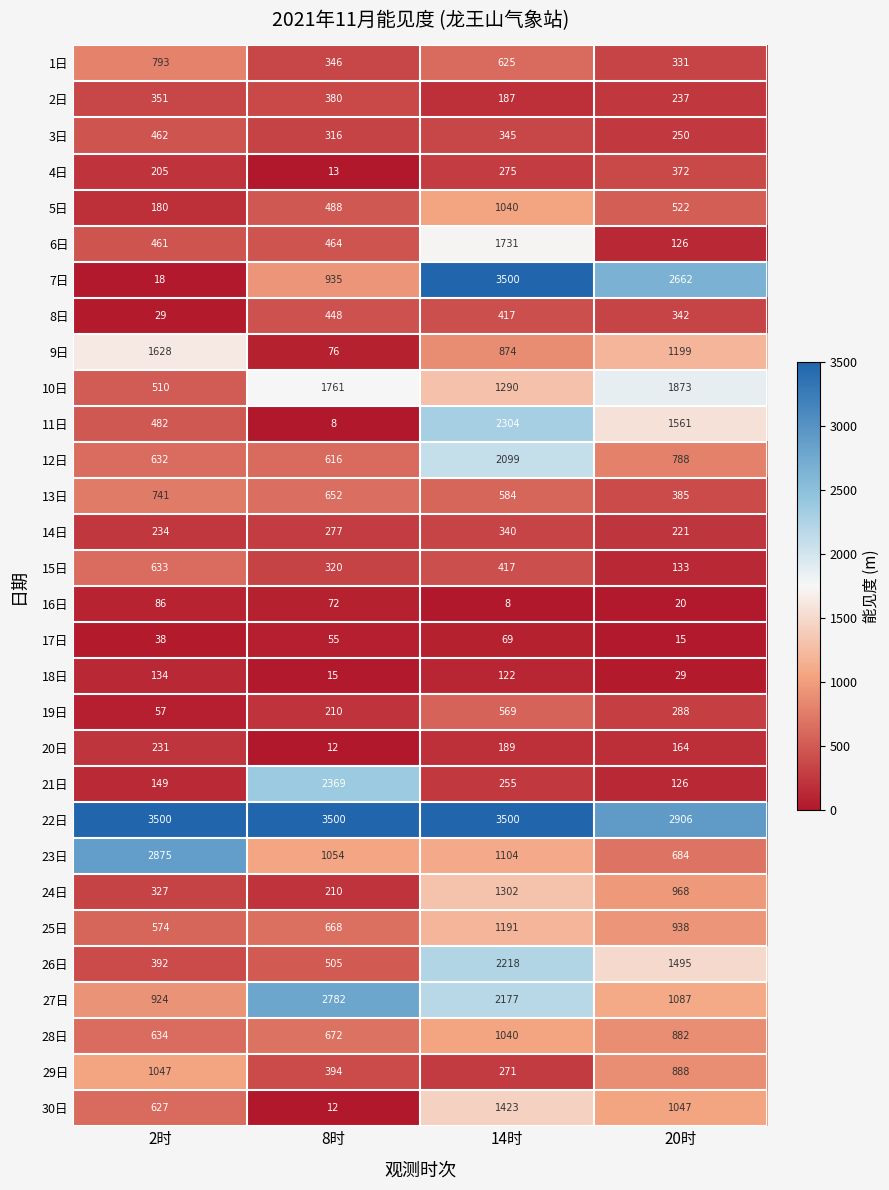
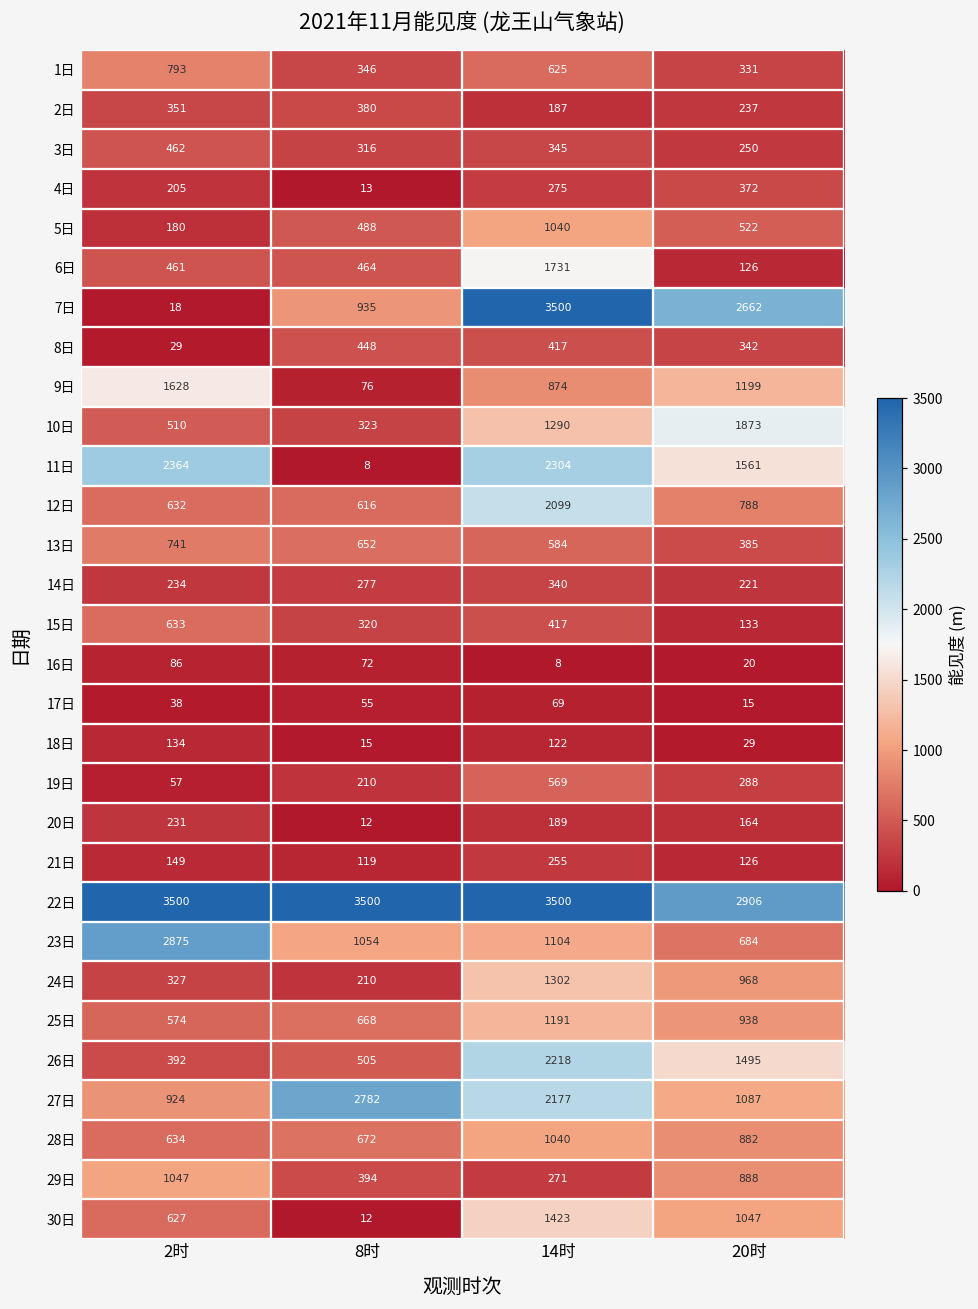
  {
    "1日": {
      "2时": 793,
      "8时": 346,
      "14时": 625,
      "20时": 331
    },
    "2日": {
      "2时": 351,
      "8时": 380,
      "14时": 187,
      "20时": 237
    },
    "3日": {
      "2时": 462,
      "8时": 316,
      "14时": 345,
      "20时": 250
    },
    "4日": {
      "2时": 205,
      "8时": 13,
      "14时": 275,
      "20时": 372
    },
    "5日": {
      "2时": 180,
      "8时": 488,
      "14时": 1040,
      "20时": 522
    },
    "6日": {
      "2时": 461,
      "8时": 464,
      "14时": 1731,
      "20时": 126
    },
    "7日": {
      "2时": 18,
      "8时": 935,
      "14时": 3500,
      "20时": 2662
    },
    "8日": {
      "2时": 29,
      "8时": 448,
      "14时": 417,
      "20时": 342
    },
    "9日": {
      "2时": 1628,
      "8时": 76,
      "14时": 874,
      "20时": 1199
    },
    "10日": {
      "2时": 510,
-     "8时": 1761,
+     "8时": 323,
      "14时": 1290,
      "20时": 1873
    },
    "11日": {
-     "2时": 482,
+     "2时": 2364,
      "8时": 8,
      "14时": 2304,
      "20时": 1561
    },
    "12日": {
      "2时": 632,
      "8时": 616,
      "14时": 2099,
      "20时": 788
    },
    "13日": {
      "2时": 741,
      "8时": 652,
      "14时": 584,
      "20时": 385
    },
    "14日": {
      "2时": 234,
      "8时": 277,
      "14时": 340,
      "20时": 221
    },
    "15日": {
      "2时": 633,
      "8时": 320,
      "14时": 417,
      "20时": 133
    },
    "16日": {
      "2时": 86,
      "8时": 72,
      "14时": 8,
      "20时": 20
    },
    "17日": {
      "2时": 38,
      "8时": 55,
      "14时": 69,
      "20时": 15
    },
    "18日": {
      "2时": 134,
      "8时": 15,
      "14时": 122,
      "20时": 29
    },
    "19日": {
      "2时": 57,
      "8时": 210,
      "14时": 569,
      "20时": 288
    },
    "20日": {
      "2时": 231,
      "8时": 12,
      "14时": 189,
      "20时": 164
    },
    "21日": {
      "2时": 149,
-     "8时": 2369,
+     "8时": 119,
      "14时": 255,
      "20时": 126
    },
    "22日": {
      "2时": 3500,
      "8时": 3500,
      "14时": 3500,
      "20时": 2906
    },
    "23日": {
      "2时": 2875,
      "8时": 1054,
      "14时": 1104,
      "20时": 684
    },
    "24日": {
      "2时": 327,
      "8时": 210,
      "14时": 1302,
      "20时": 968
    },
    "25日": {
      "2时": 574,
      "8时": 668,
      "14时": 1191,
      "20时": 938
    },
    "26日": {
      "2时": 392,
      "8时": 505,
      "14时": 2218,
      "20时": 1495
    },
    "27日": {
      "2时": 924,
      "8时": 2782,
      "14时": 2177,
      "20时": 1087
    },
    "28日": {
      "2时": 634,
      "8时": 672,
      "14时": 1040,
      "20时": 882
    },
    "29日": {
      "2时": 1047,
      "8时": 394,
      "14时": 271,
      "20时": 888
    },
    "30日": {
      "2时": 627,
      "8时": 12,
      "14时": 1423,
      "20时": 1047
    }
  }
